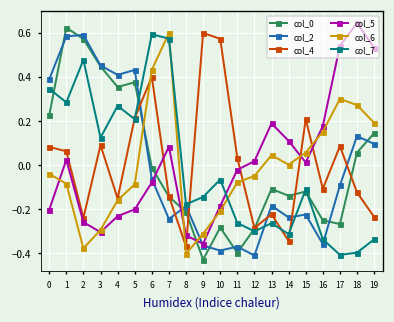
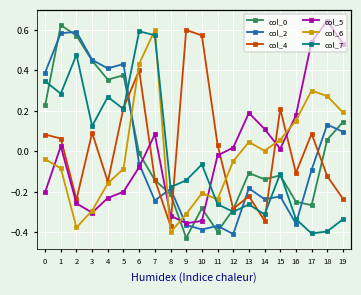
  {
    "col_0": {
      "0": 0.23,
      "1": 0.62,
      "2": 0.57,
      "4": 0.35,
      "5": 0.37,
      "6": -0.01,
      "8": -0.21,
      "9": -0.43,
      "10": -0.28,
      "11": -0.40,
      "13": -0.11,
      "14": -0.14,
      "16": -0.25,
      "17": -0.27,
      "18": 0.06,
      "19": 0.14
    },
    "col_2": {
      "0": 0.39,
      "1": 0.58,
      "2": 0.59,
      "4": 0.41,
      "5": 0.43,
      "6": -0.06,
      "7": -0.24,
      "10": -0.39,
      "11": -0.37,
      "12": -0.41,
      "13": -0.18,
      "14": -0.24,
      "15": -0.22,
      "16": -0.36,
      "17": -0.09,
      "18": 0.13,
      "19": 0.10
    },
    "col_4": {
      "0": 0.08,
      "1": 0.06,
      "2": -0.24,
      "3": 0.09,
      "6": 0.40,
      "8": -0.37,
      "9": 0.60,
      "10": 0.57,
      "11": 0.03,
      "13": -0.22,
      "14": -0.34,
      "15": 0.21,
      "16": -0.11,
      "17": 0.09,
      "18": -0.12,
      "19": -0.24
    },
    "col_5": {
      "0": -0.20,
      "1": 0.02,
      "2": -0.26,
      "4": -0.23,
      "5": -0.20,
      "6": -0.08,
      "7": 0.08,
      "8": -0.32,
-     "10": -0.19,
+     "10": -0.35,
      "11": -0.02,
      "12": 0.02,
      "13": 0.19,
      "14": 0.11,
      "15": 0.01,
      "16": 0.18
    },
    "col_6": {
      "0": -0.04,
      "1": -0.09,
      "2": -0.38,
      "5": -0.09,
      "6": 0.43,
      "7": 0.60,
      "8": -0.40,
      "9": -0.31,
      "10": -0.21,
-     "11": -0.08,
+     "11": -0.24,
      "12": -0.05,
      "13": 0.04,
      "14": 0.00,
      "15": 0.06,
      "16": 0.15,
      "17": 0.30,
      "18": 0.27,
      "19": 0.19
    },
    "col_7": {
      "0": 0.35,
      "1": 0.28,
      "2": 0.48,
      "3": 0.12,
      "4": 0.27,
      "6": 0.59,
      "7": 0.57,
      "9": -0.14,
      "10": -0.07,
      "11": -0.26,
      "13": -0.26,
      "14": -0.31,
      "16": -0.34,
      "17": -0.41,
      "18": -0.40,
      "19": -0.34
    }
  }
